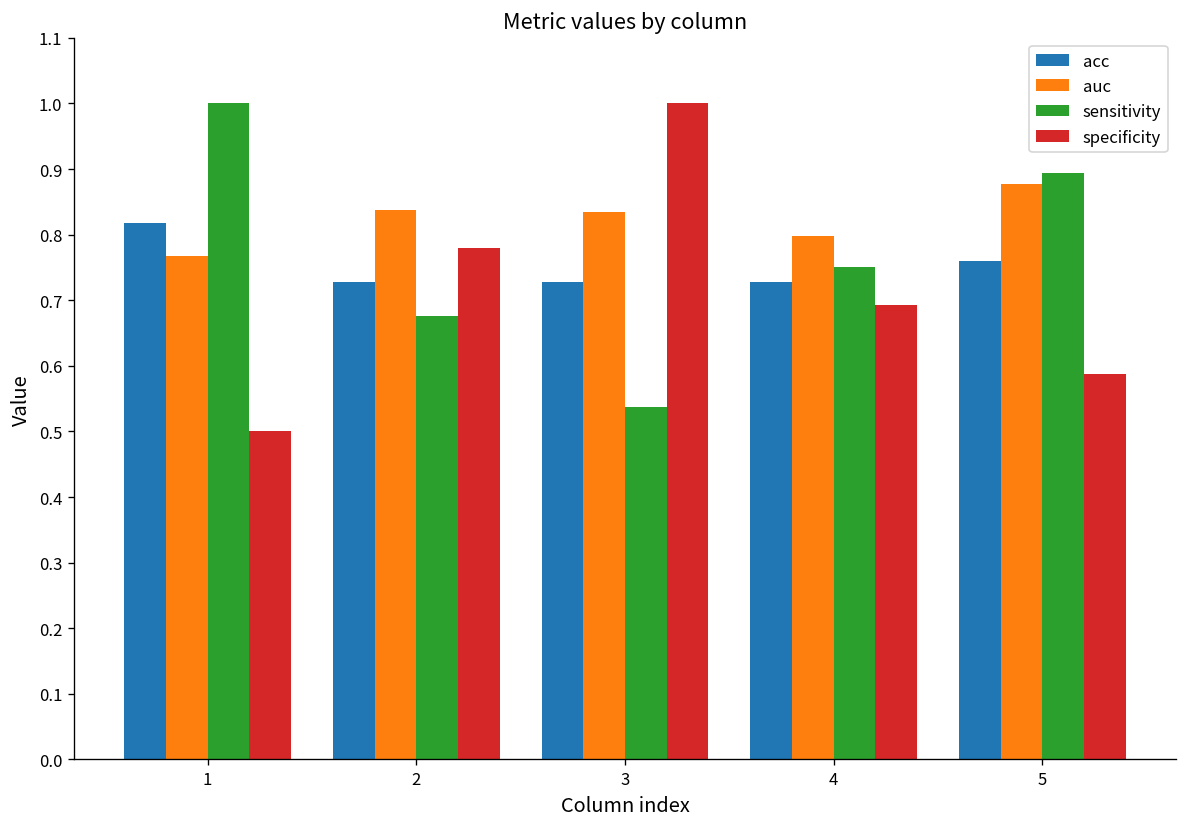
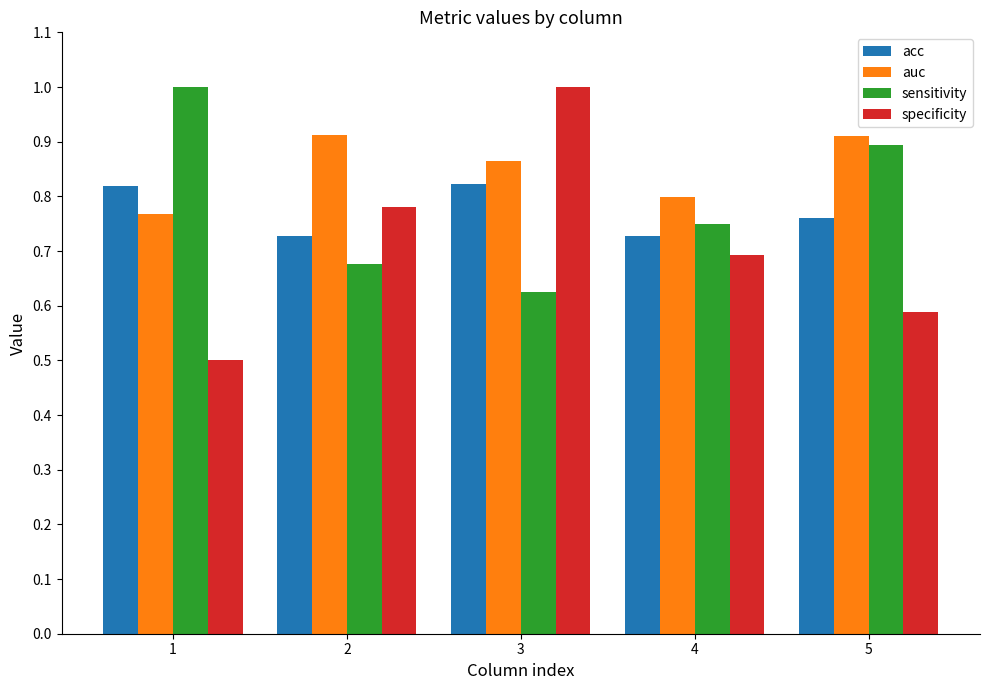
  {
    "acc": {
      "1": 0.82,
      "2": 0.73,
-     "3": 0.73,
+     "3": 0.82,
      "4": 0.73,
      "5": 0.76
    },
    "auc": {
      "1": 0.77,
-     "2": 0.84,
-     "3": 0.83,
+     "2": 0.91,
+     "3": 0.87,
      "4": 0.80,
-     "5": 0.88
+     "5": 0.91
    },
    "sensitivity": {
      "1": 1.00,
      "2": 0.68,
-     "3": 0.54,
+     "3": 0.63,
      "4": 0.75,
      "5": 0.89
    },
    "specificity": {
      "1": 0.50,
      "2": 0.78,
      "3": 1.00,
      "4": 0.69,
      "5": 0.59
    }
  }
